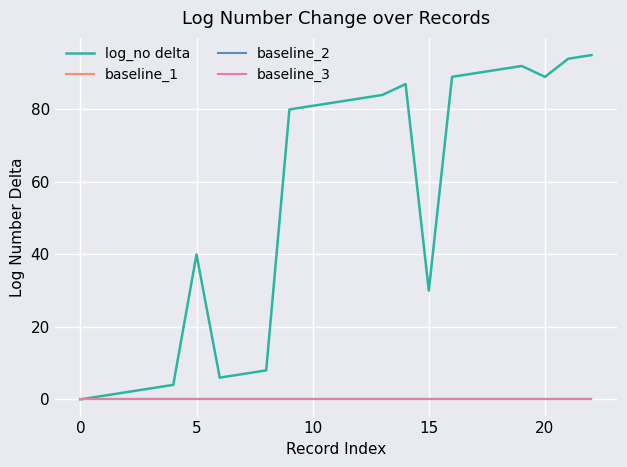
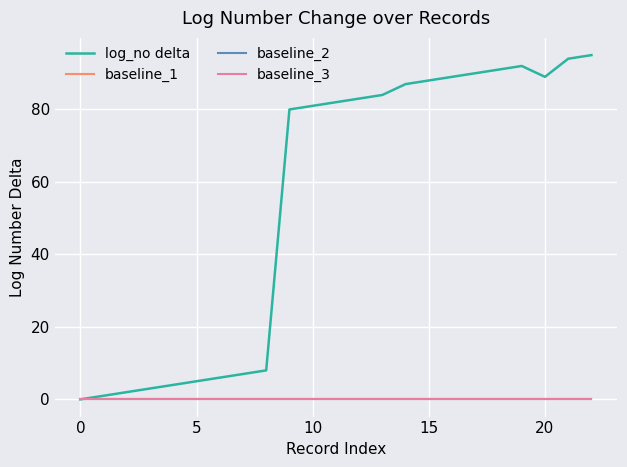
  {
    "log_no delta": {
-     "5": 40,
+     "5": 5,
      "10": 81,
-     "15": 30,
+     "15": 88,
      "20": 89
    },
    "baseline_3": {
      "5": 0,
      "10": 0,
      "15": 0,
      "20": 0
    }
  }
